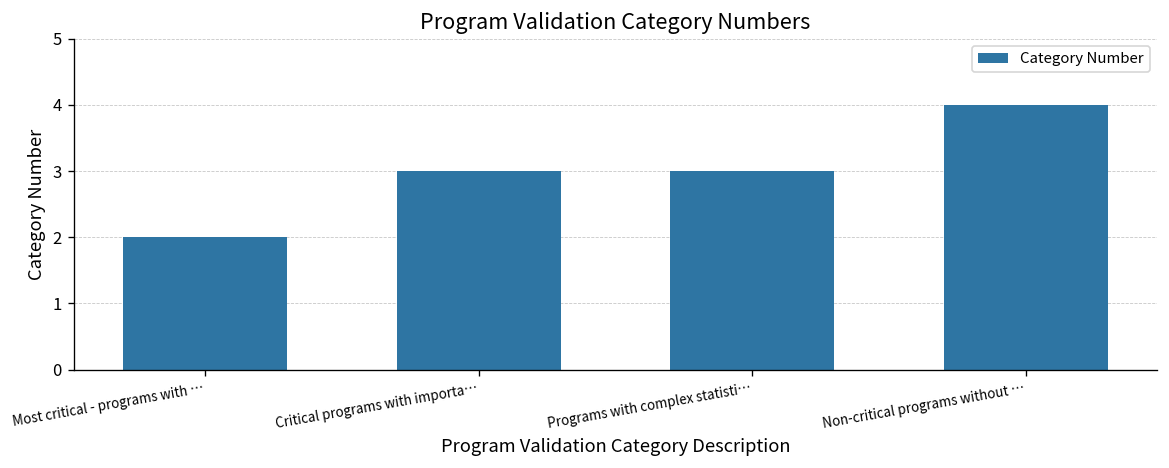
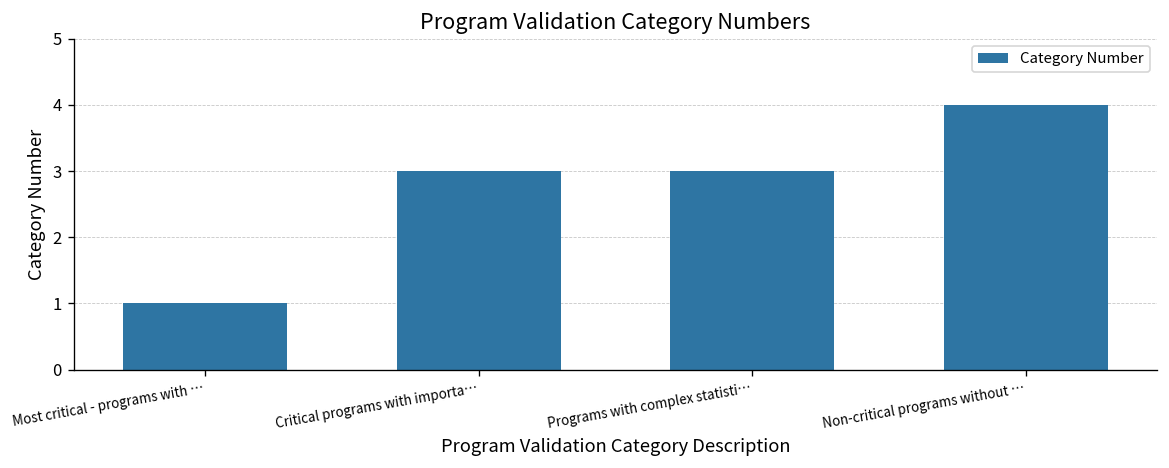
  {
-   "Most critical - programs with …": 2,
+   "Most critical - programs with …": 1,
    "Critical programs with importa…": 3,
    "Programs with complex statisti…": 3,
    "Non-critical programs without …": 4
  }
